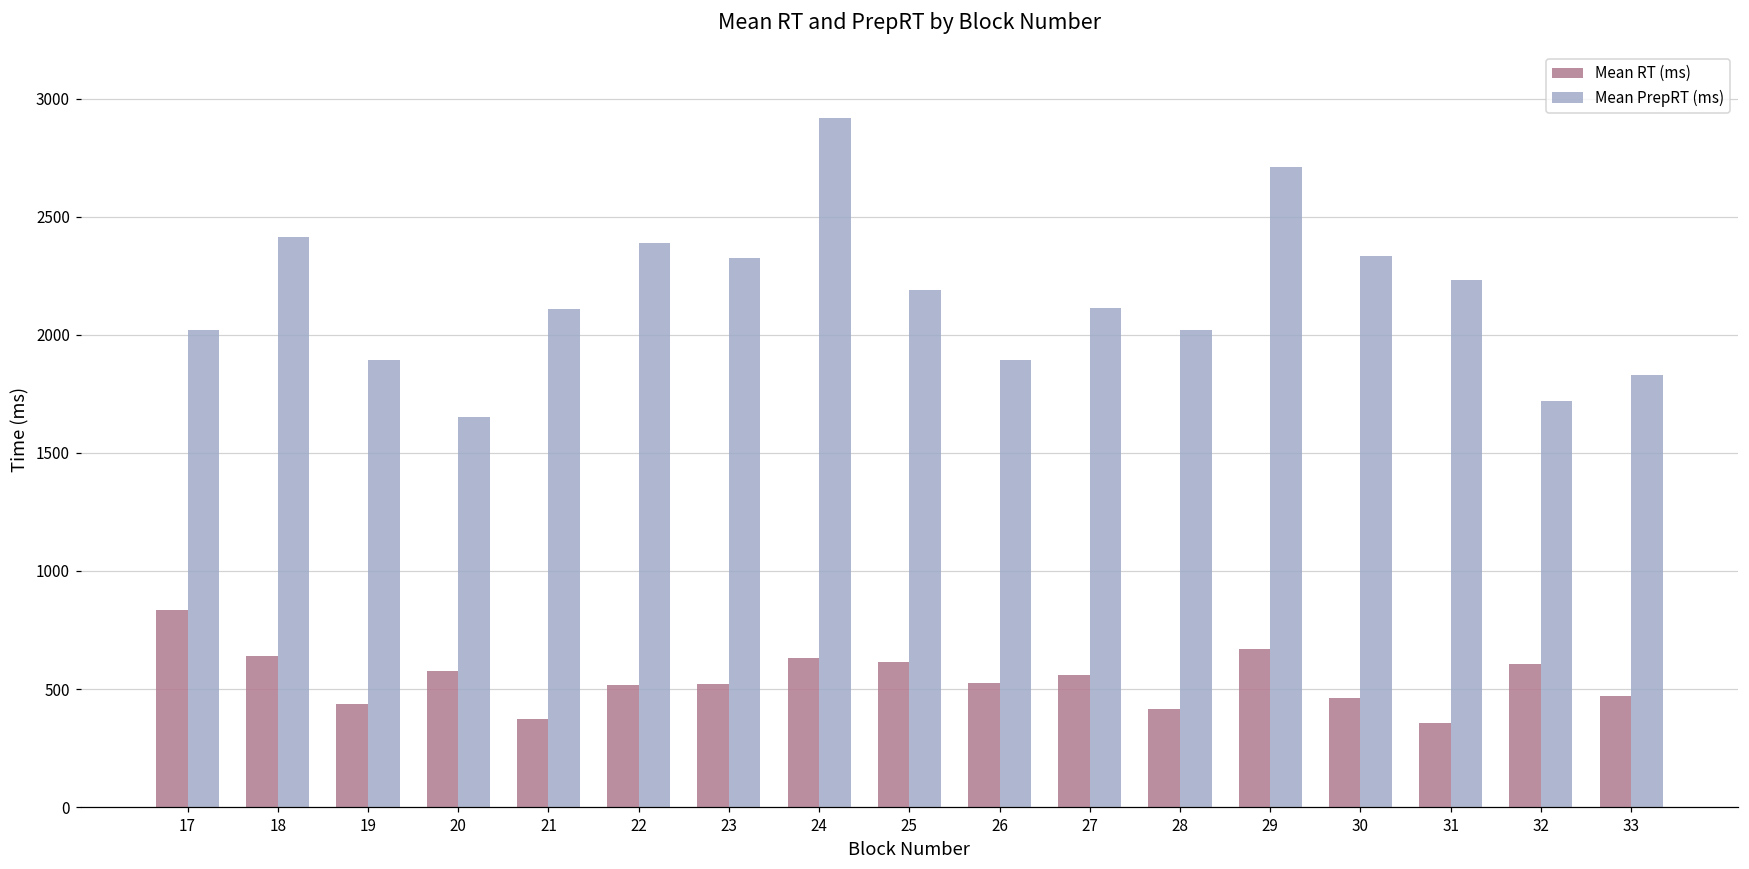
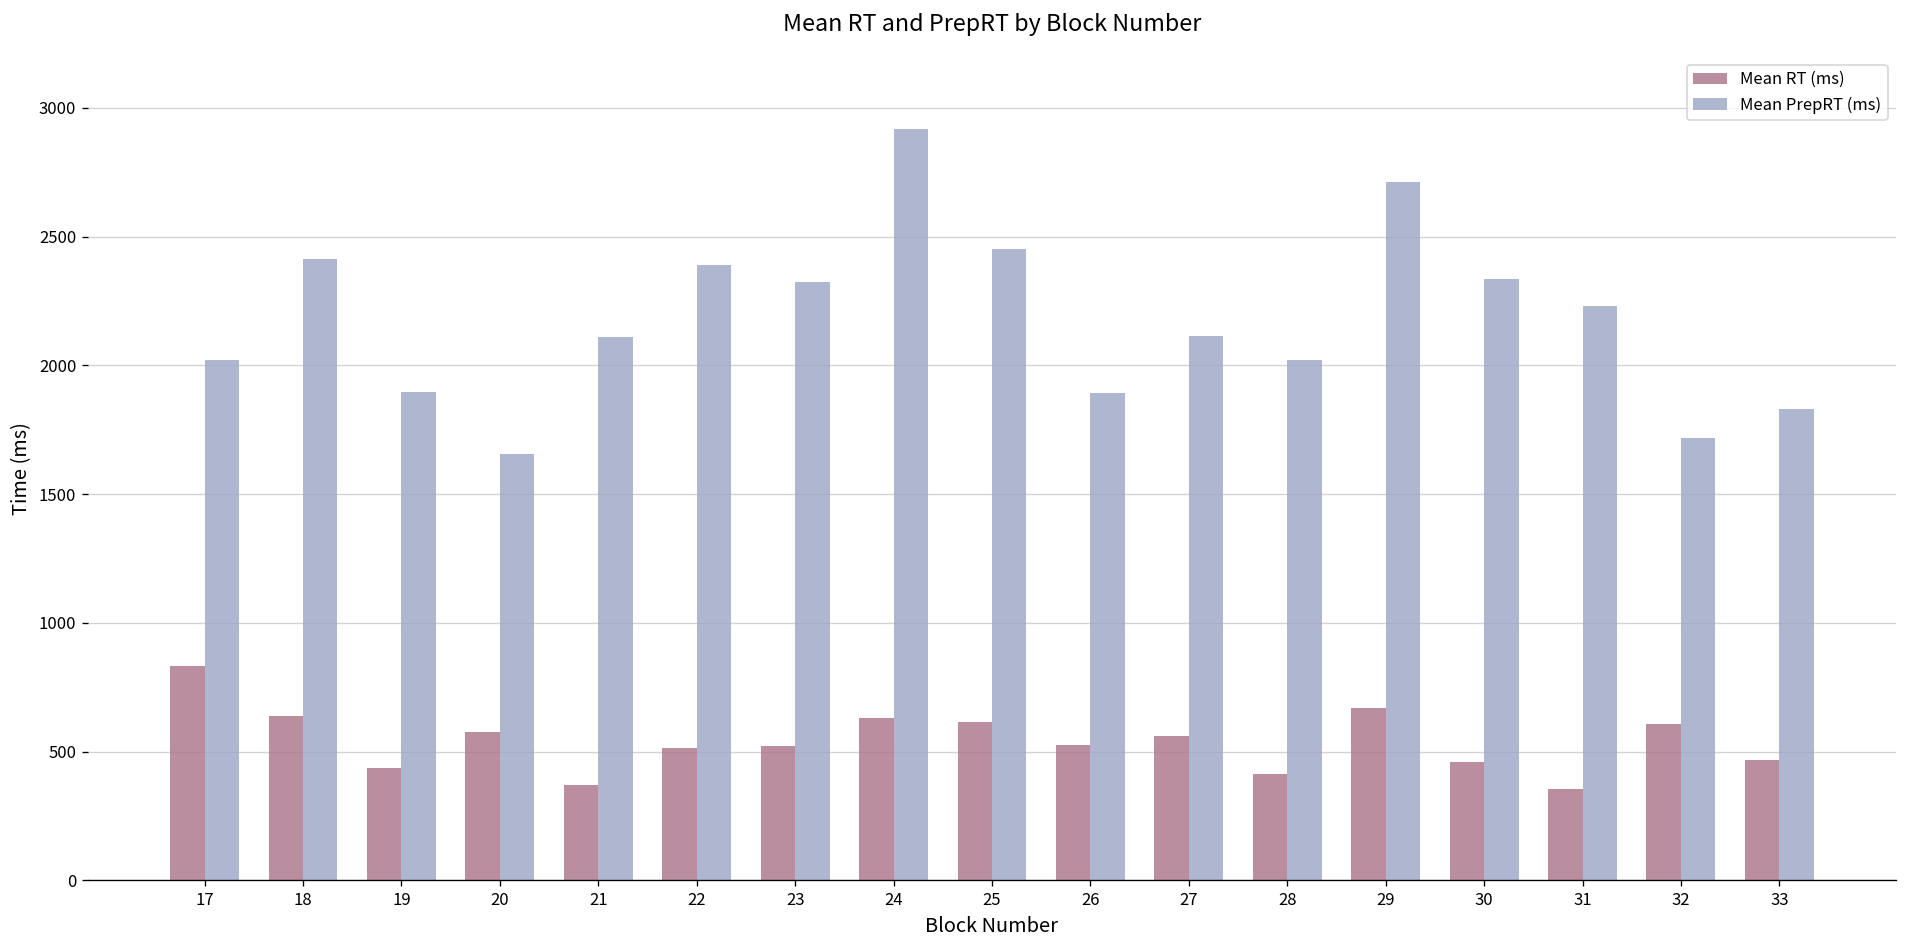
  {
    "Mean RT (ms)": {
      "17": 830,
      "18": 640,
      "19": 440,
      "20": 580,
      "21": 370,
      "22": 520,
      "23": 520,
      "24": 630,
      "25": 620,
      "26": 530,
      "27": 560,
      "28": 420,
      "29": 670,
      "30": 460,
      "31": 360,
      "32": 610,
      "33": 470
    },
    "Mean PrepRT (ms)": {
      "17": 2020,
      "18": 2410,
      "19": 1900,
      "20": 1650,
      "21": 2110,
      "22": 2390,
      "23": 2320,
      "24": 2920,
-     "25": 2190,
+     "25": 2450,
      "26": 1890,
      "27": 2110,
      "28": 2020,
      "29": 2710,
      "30": 2330,
      "31": 2230,
      "32": 1720,
      "33": 1830
    }
  }
